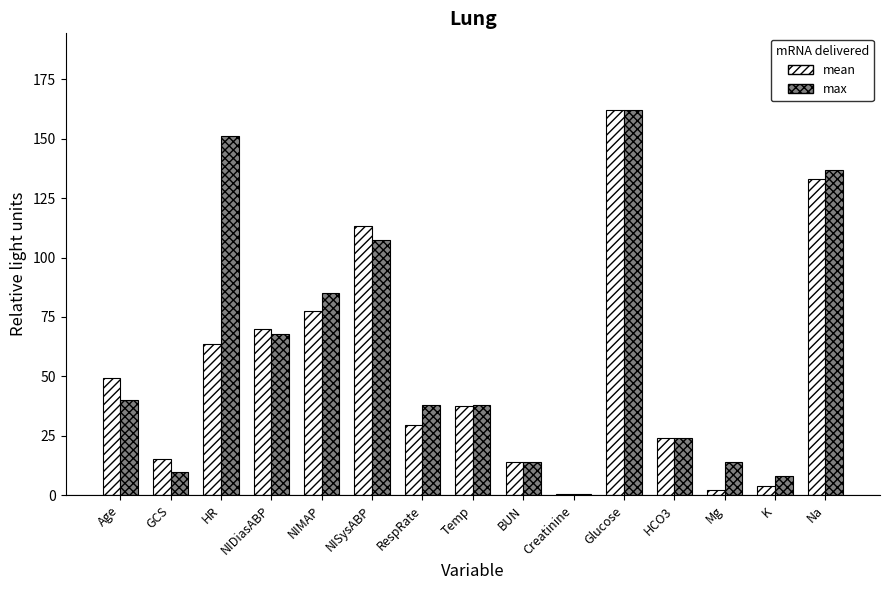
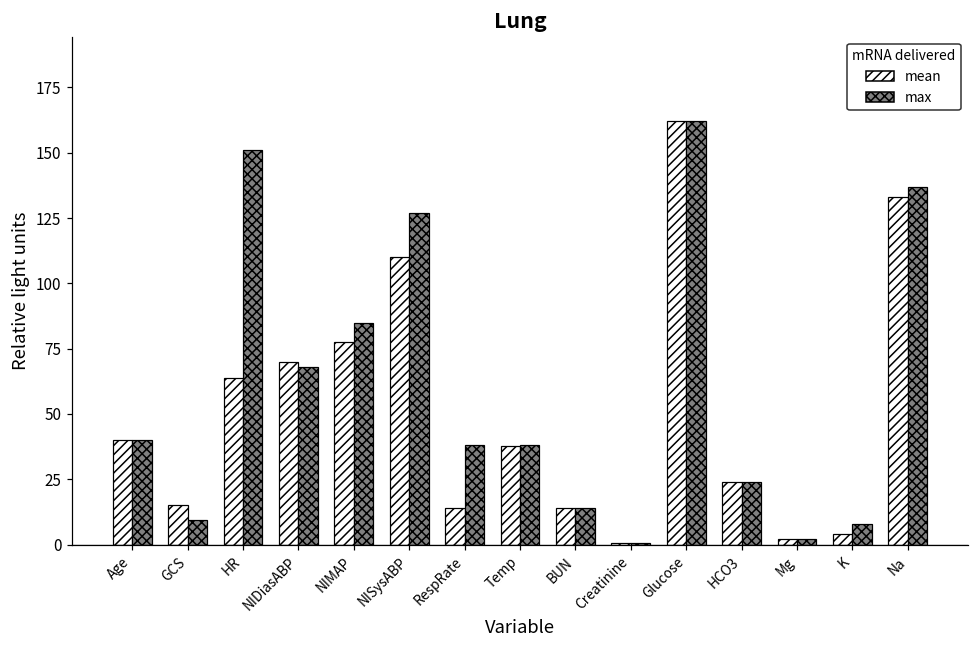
  {
    "mean": {
-     "Age": 50,
+     "Age": 40,
      "GCS": 15,
      "HR": 64,
      "NIDiasABP": 70,
      "NIMAP": 78,
-     "NISysABP": 114,
-     "RespRate": 29,
+     "NISysABP": 110,
+     "RespRate": 14,
      "Temp": 38,
      "BUN": 14,
      "Glucose": 162,
      "HCO3": 24,
      "Mg": 2,
      "K": 4,
      "Na": 133
    },
    "max": {
      "Age": 40,
      "GCS": 10,
      "HR": 151,
      "NIDiasABP": 68,
      "NIMAP": 85,
-     "NISysABP": 107,
+     "NISysABP": 127,
      "RespRate": 38,
      "Temp": 38,
      "BUN": 14,
      "Glucose": 162,
      "HCO3": 24,
-     "Mg": 14,
+     "Mg": 2,
      "K": 8,
      "Na": 137
    }
  }
